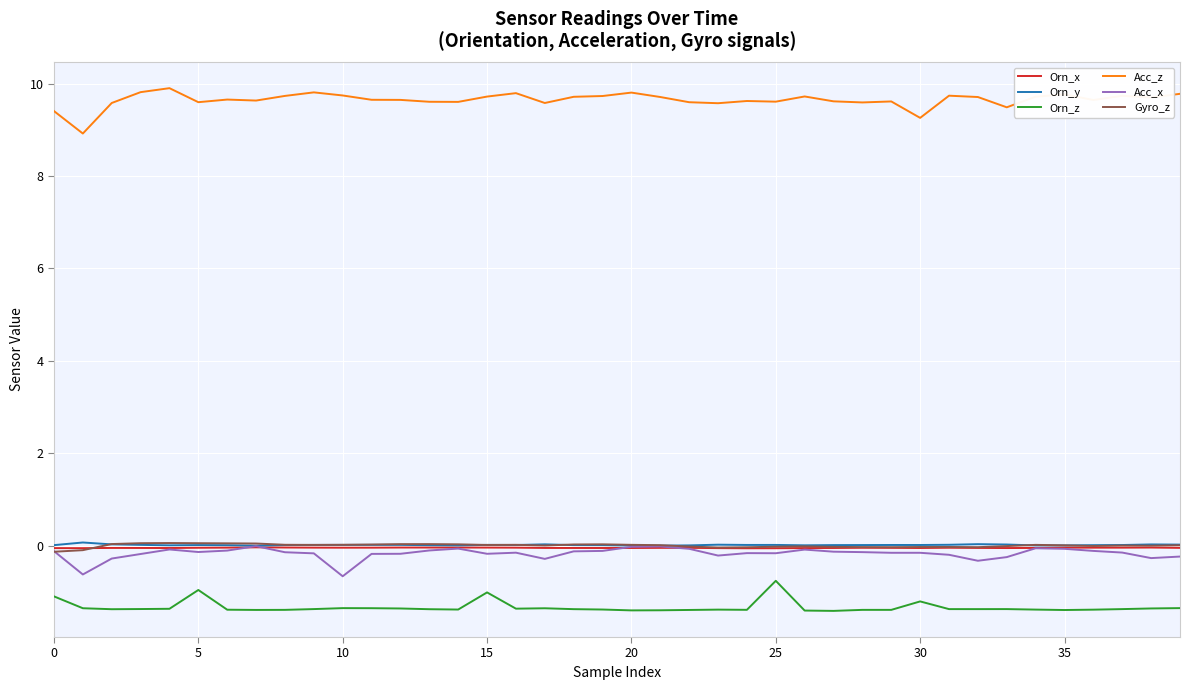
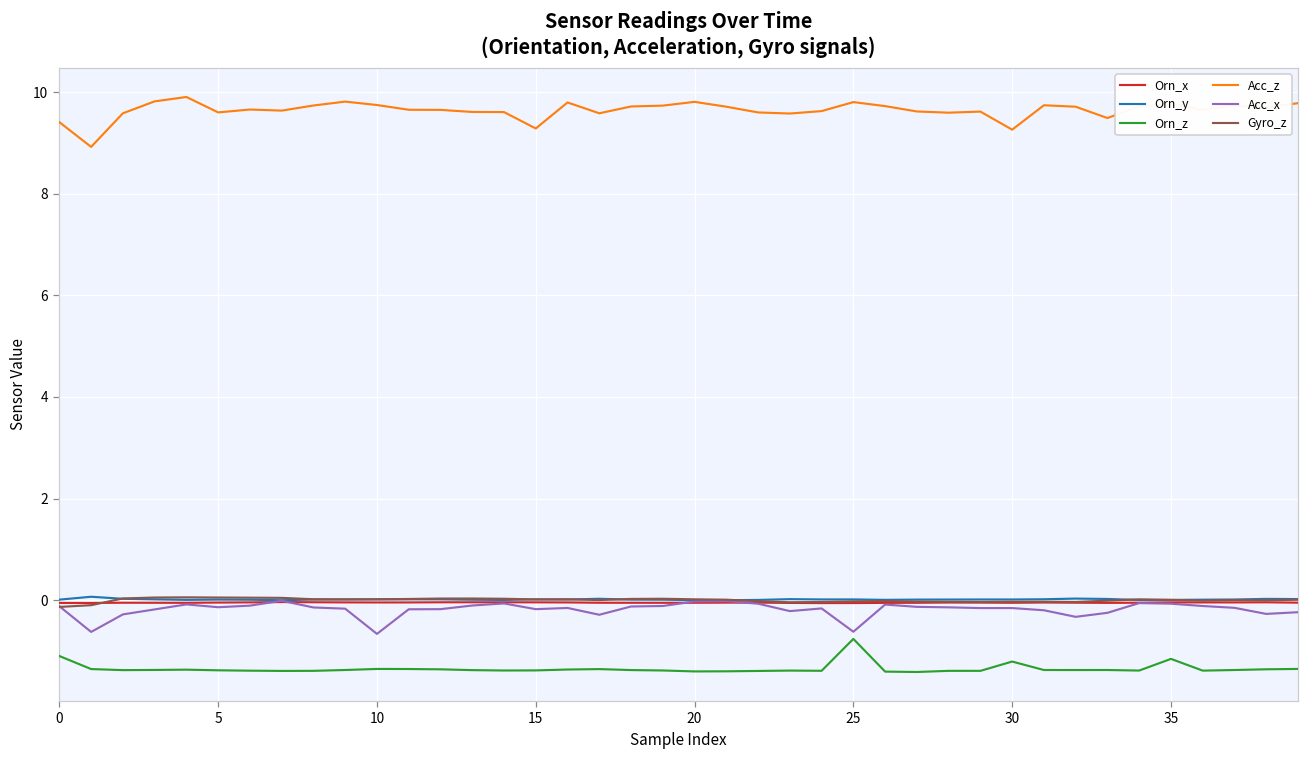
  {
    "Orn_x": {
      "0": -0.1,
      "5": 0.0,
      "10": 0.0,
      "15": 0.0
    },
    "Orn_y": {
      "0": 0.0
    },
    "Orn_z": {
      "0": -1.1,
-     "5": -1.0,
+     "5": -1.4,
      "10": -1.4,
-     "15": -1.0,
+     "15": -1.4,
      "20": -1.4,
      "25": -0.8,
      "30": -1.2,
-     "35": -1.4
+     "35": -1.2
    },
    "Acc_z": {
      "0": 9.4,
      "5": 9.6,
      "10": 9.7,
-     "15": 9.7,
+     "15": 9.3,
      "20": 9.8,
-     "25": 9.6,
+     "25": 9.8,
      "30": 9.3
    },
    "Acc_x": {
      "5": -0.1,
      "10": -0.7,
      "15": -0.2,
-     "25": -0.2,
+     "25": -0.6,
      "30": -0.2
    }
  }
